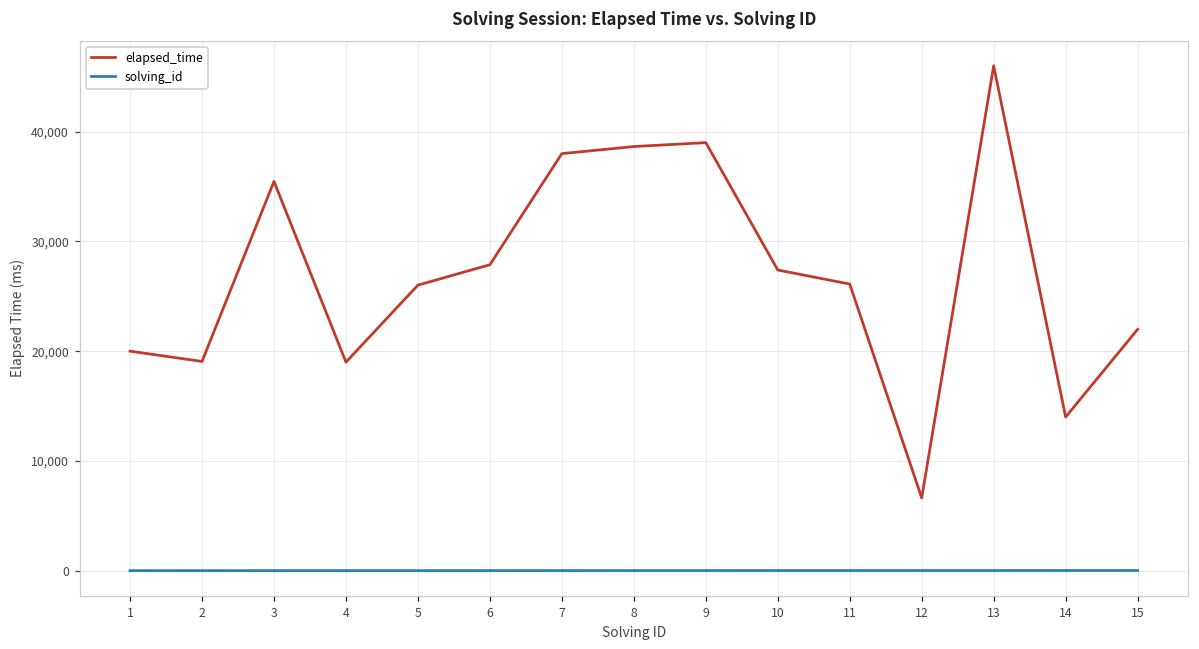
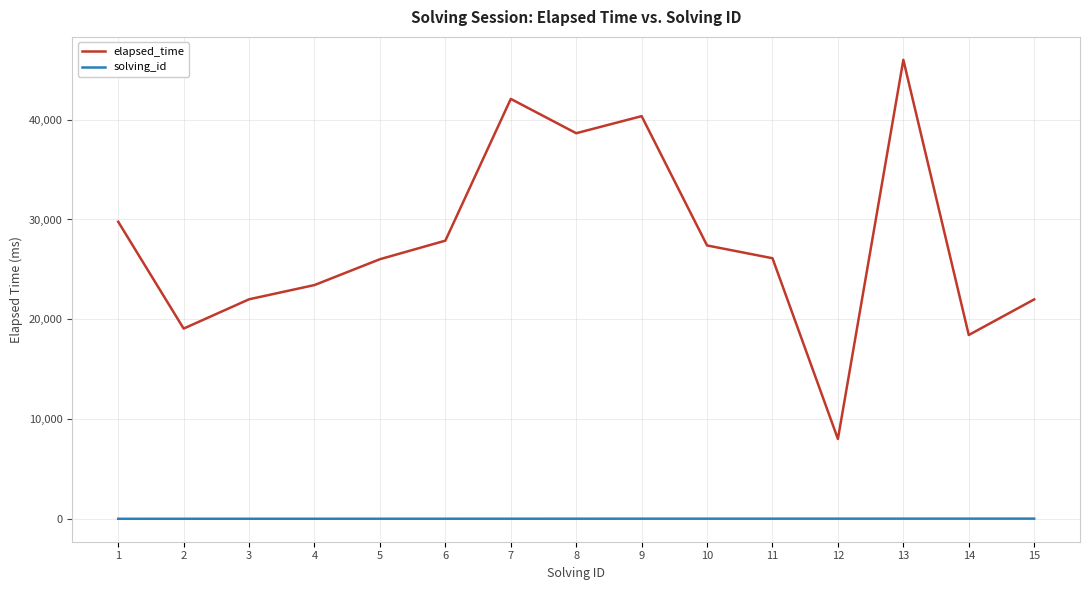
  {
    "elapsed_time": {
-     "1": "20,000",
+     "1": "30,000",
      "2": "19,000",
-     "3": "35,000",
-     "4": "19,000",
+     "3": "22,000",
+     "4": "23,000",
      "5": "26,000",
      "6": "28,000",
-     "7": "38,000",
+     "7": "42,000",
      "8": "39,000",
-     "9": "39,000",
+     "9": "40,000",
      "10": "27,000",
      "11": "26,000",
-     "12": "7,000",
+     "12": "8,000",
      "13": "46,000",
-     "14": "14,000",
+     "14": "18,000",
      "15": "22,000"
    },
    "solving_id": {
      "1": "0",
      "2": "0",
      "3": "0",
      "4": "0",
      "5": "0",
      "6": "0",
      "7": "0",
      "8": "0",
      "9": "0",
      "10": "0",
      "11": "0",
      "12": "0",
      "13": "0",
      "14": "0",
      "15": "0"
    }
  }
